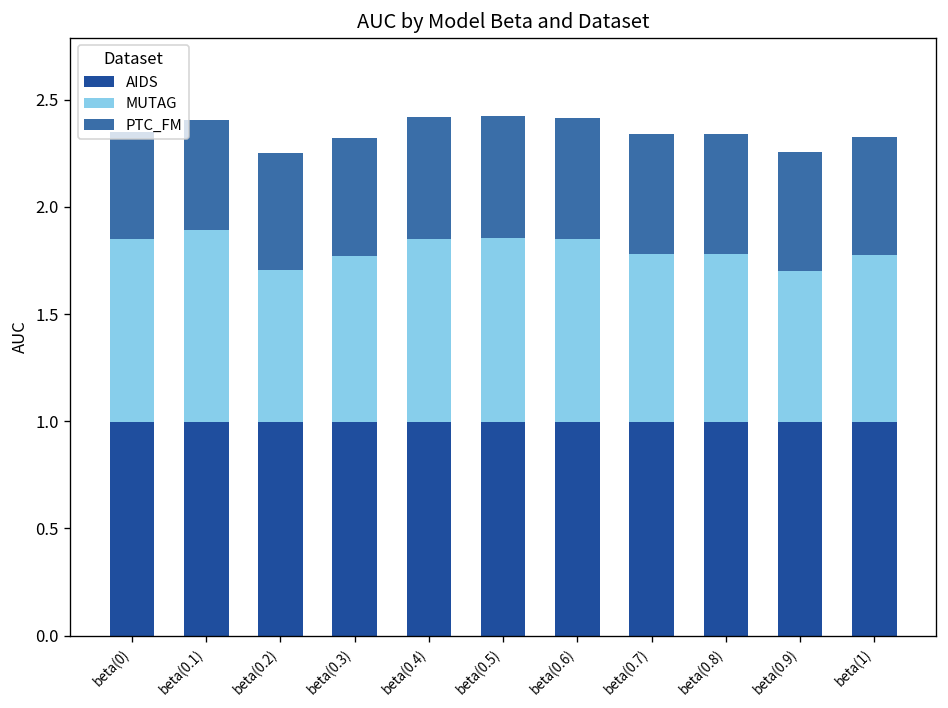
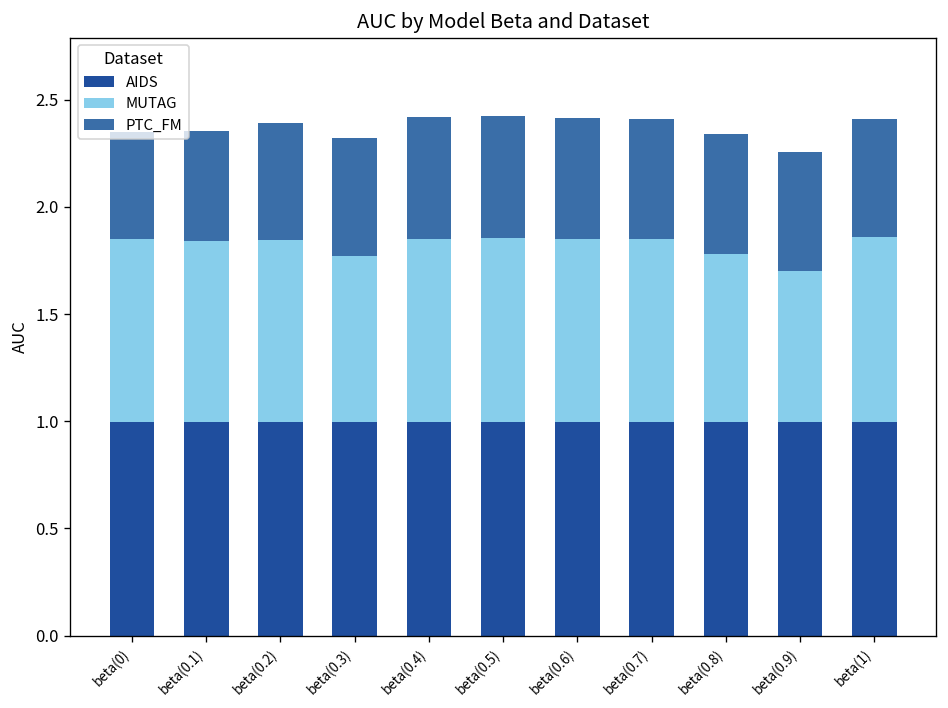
  {
    "MUTAG": {
      "beta(0)": 0.85,
-     "beta(0.1)": 0.89,
-     "beta(0.2)": 0.71,
+     "beta(0.1)": 0.84,
+     "beta(0.2)": 0.85,
      "beta(0.3)": 0.77,
      "beta(0.4)": 0.85,
      "beta(0.5)": 0.86,
      "beta(0.6)": 0.85,
-     "beta(0.7)": 0.78,
+     "beta(0.7)": 0.85,
      "beta(0.8)": 0.79,
      "beta(0.9)": 0.71,
-     "beta(1)": 0.78
+     "beta(1)": 0.86
    }
  }
